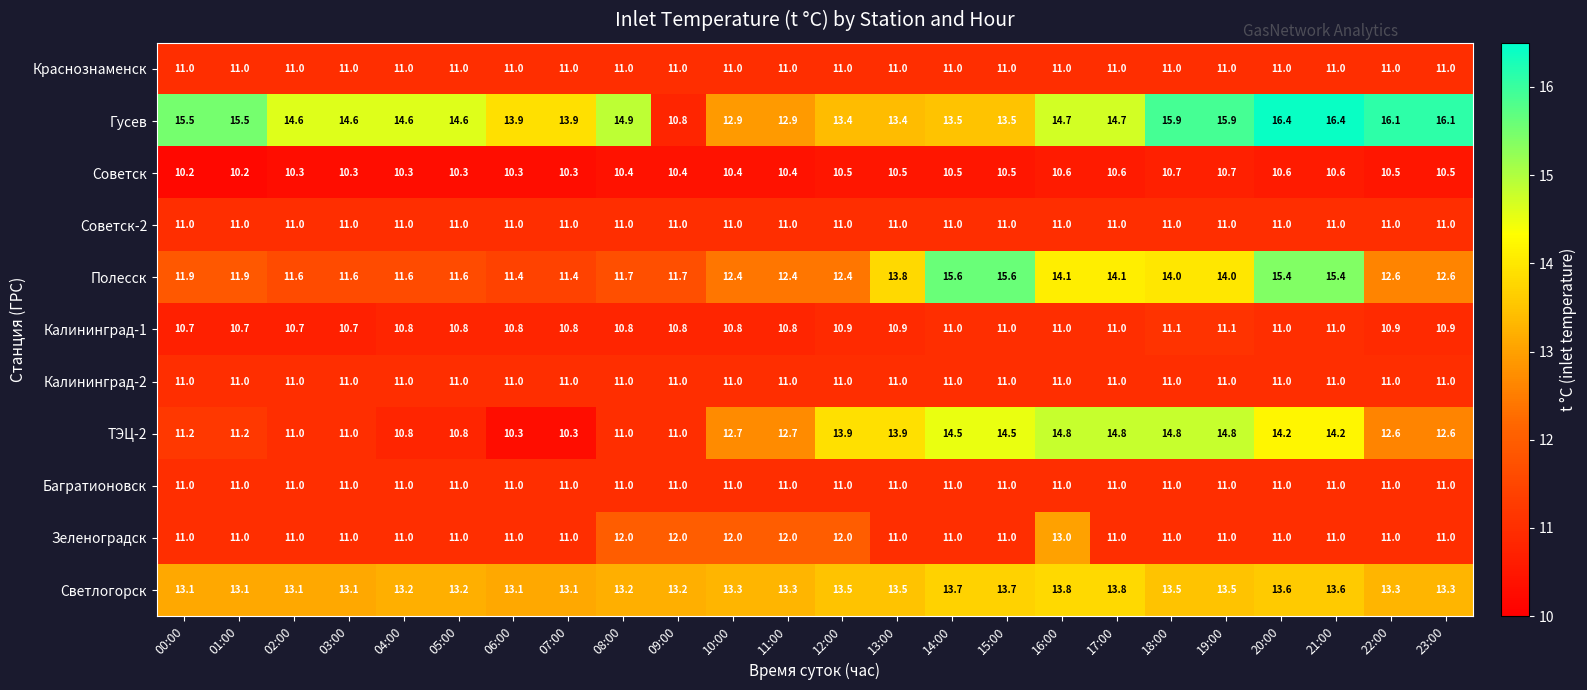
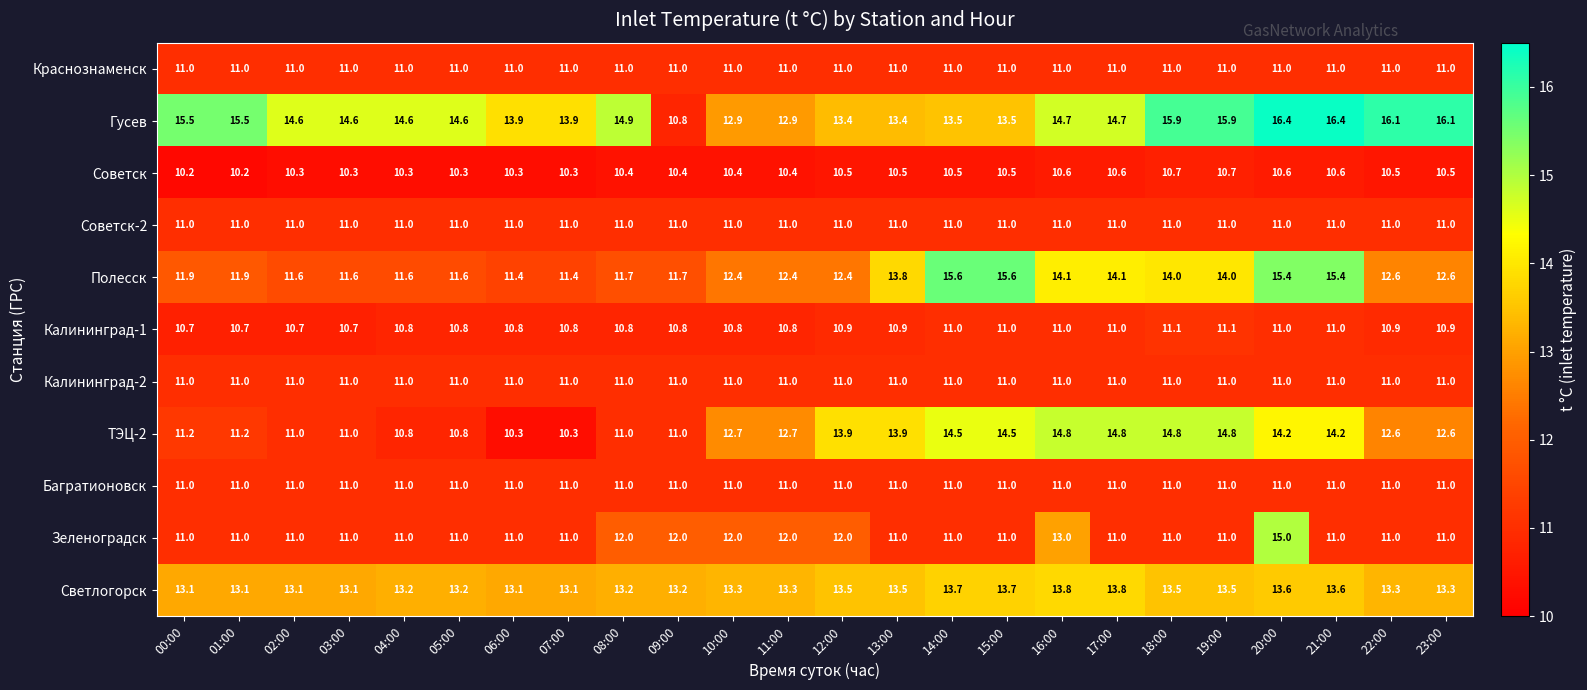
  {
    "Зеленоградск": {
      "00:00": 11.0,
      "01:00": 11.0,
      "02:00": 11.0,
      "03:00": 11.0,
      "04:00": 11.0,
      "05:00": 11.0,
      "06:00": 11.0,
      "07:00": 11.0,
      "08:00": 12.0,
      "09:00": 12.0,
      "10:00": 12.0,
      "11:00": 12.0,
      "12:00": 12.0,
      "13:00": 11.0,
      "14:00": 11.0,
      "15:00": 11.0,
      "16:00": 13.0,
      "17:00": 11.0,
      "18:00": 11.0,
      "19:00": 11.0,
-     "20:00": 11.0,
+     "20:00": 15.0,
      "21:00": 11.0,
      "22:00": 11.0,
      "23:00": 11.0
    }
  }
